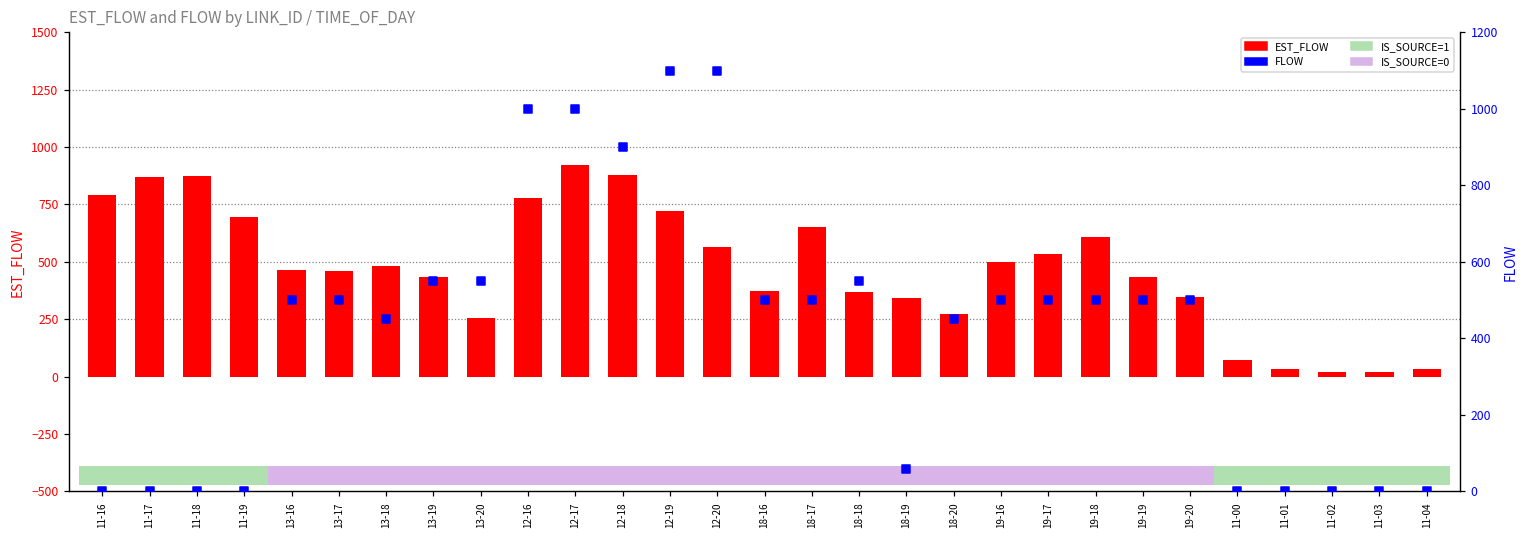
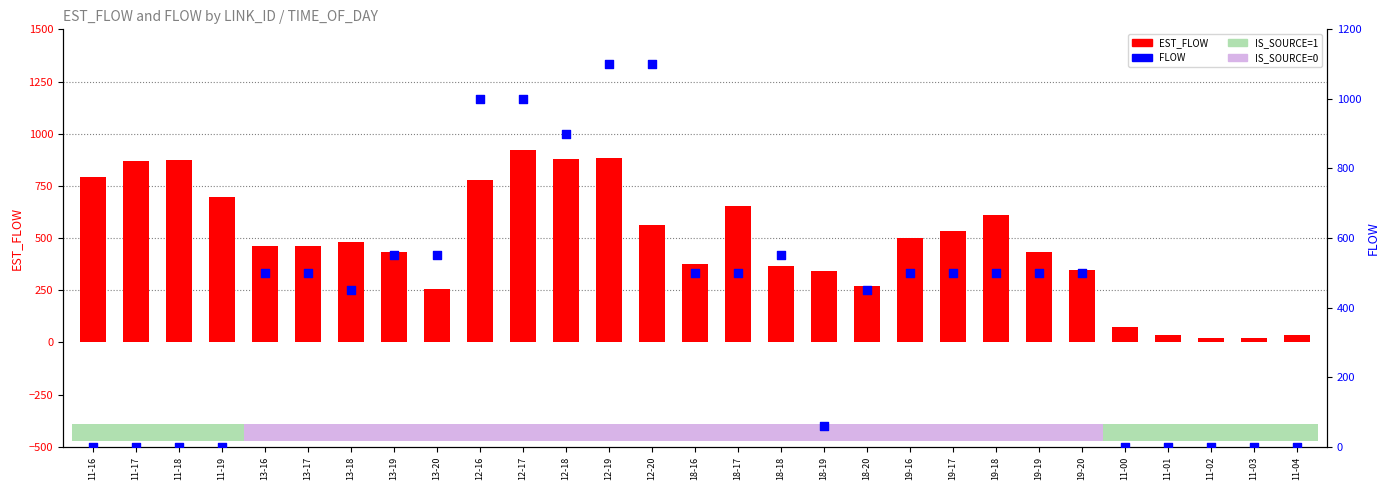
  {
    "EST_FLOW": {
      "11-16": 790,
      "11-17": 870,
      "11-18": 870,
      "11-19": 700,
      "13-16": 460,
      "13-17": 460,
      "13-18": 480,
      "13-19": 430,
      "13-20": 260,
      "12-16": 780,
      "12-17": 920,
      "12-18": 880,
-     "12-19": 720,
+     "12-19": 890,
      "12-20": 560,
      "18-16": 370,
      "18-17": 650,
      "18-18": 370,
      "18-19": 340,
      "18-20": 270,
      "19-16": 500,
      "19-17": 530,
      "19-18": 610,
      "19-19": 430,
      "19-20": 350,
      "11-00": 70,
      "11-01": 30,
      "11-02": 20,
      "11-03": 20,
      "11-04": 30
    }
  }
